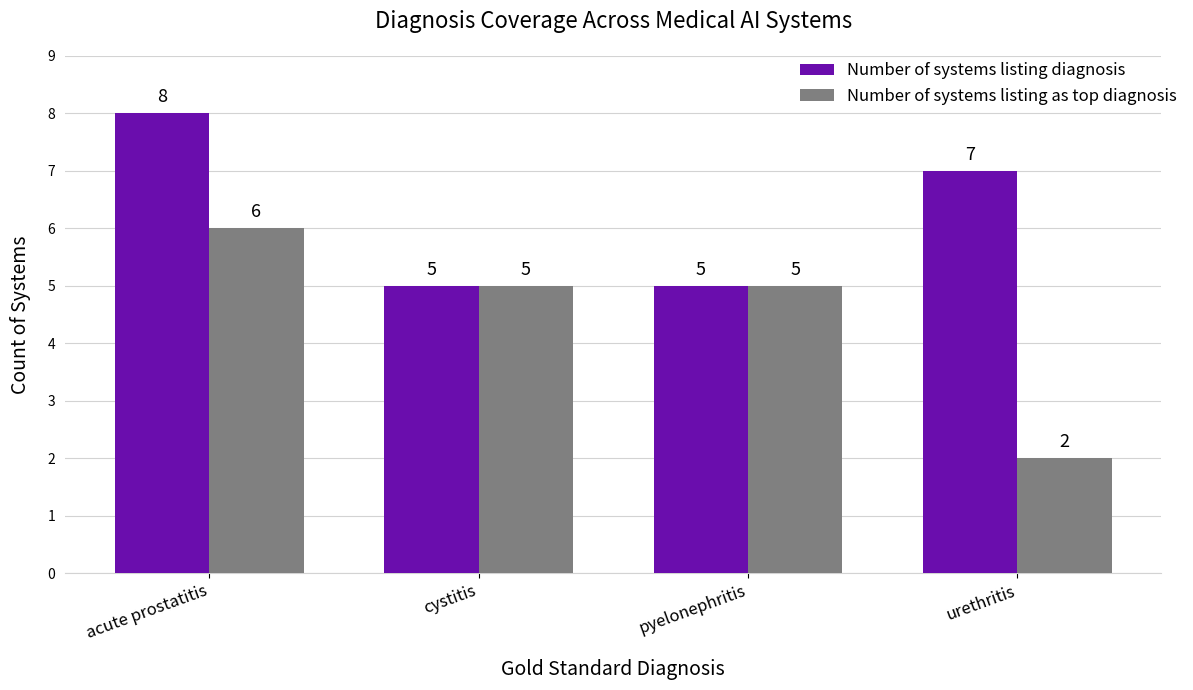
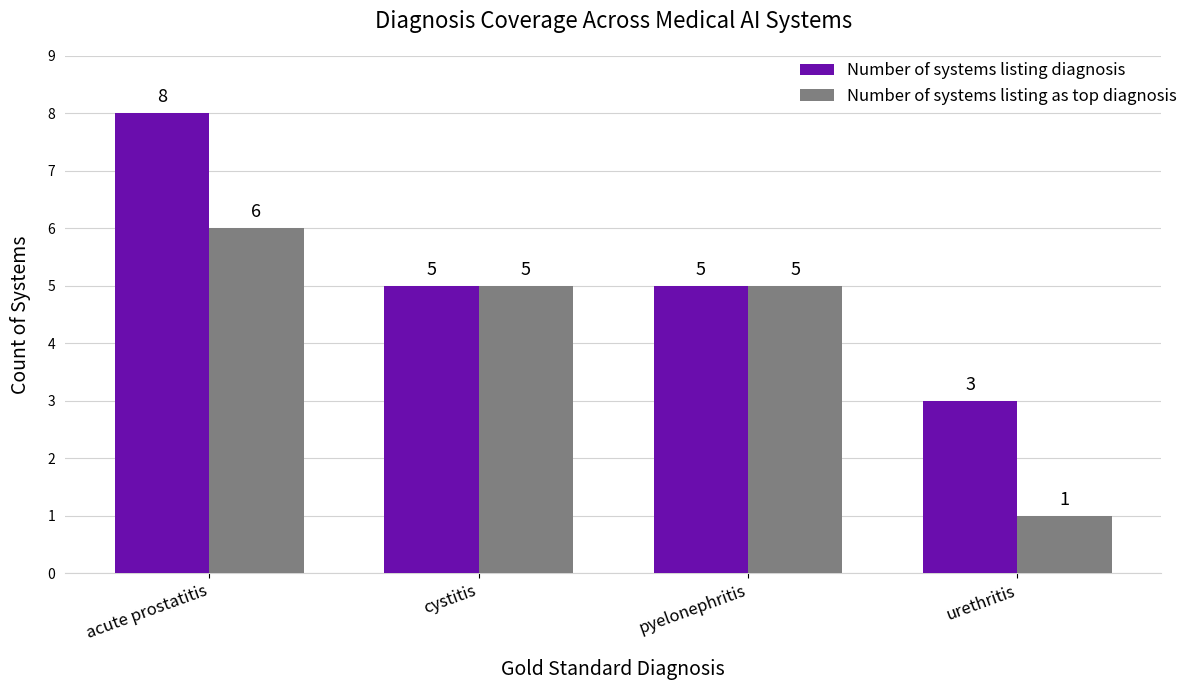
  {
    "Number of systems listing diagnosis": {
      "acute prostatitis": 8,
      "cystitis": 5,
      "pyelonephritis": 5,
-     "urethritis": 7
+     "urethritis": 3
    },
    "Number of systems listing as top diagnosis": {
      "acute prostatitis": 6,
      "cystitis": 5,
      "pyelonephritis": 5,
-     "urethritis": 2
+     "urethritis": 1
    }
  }
